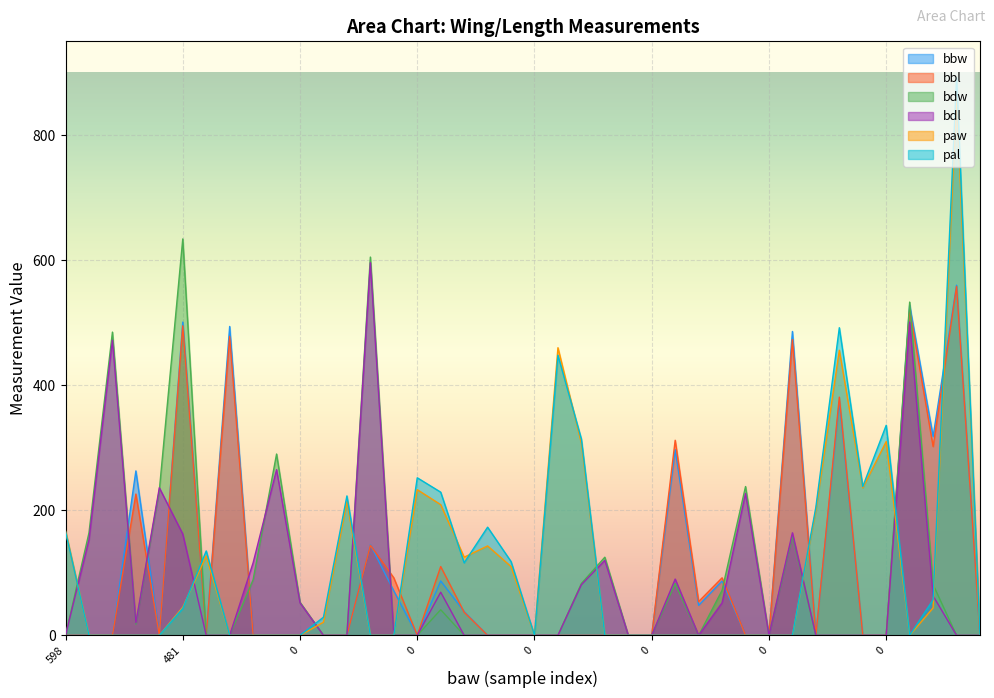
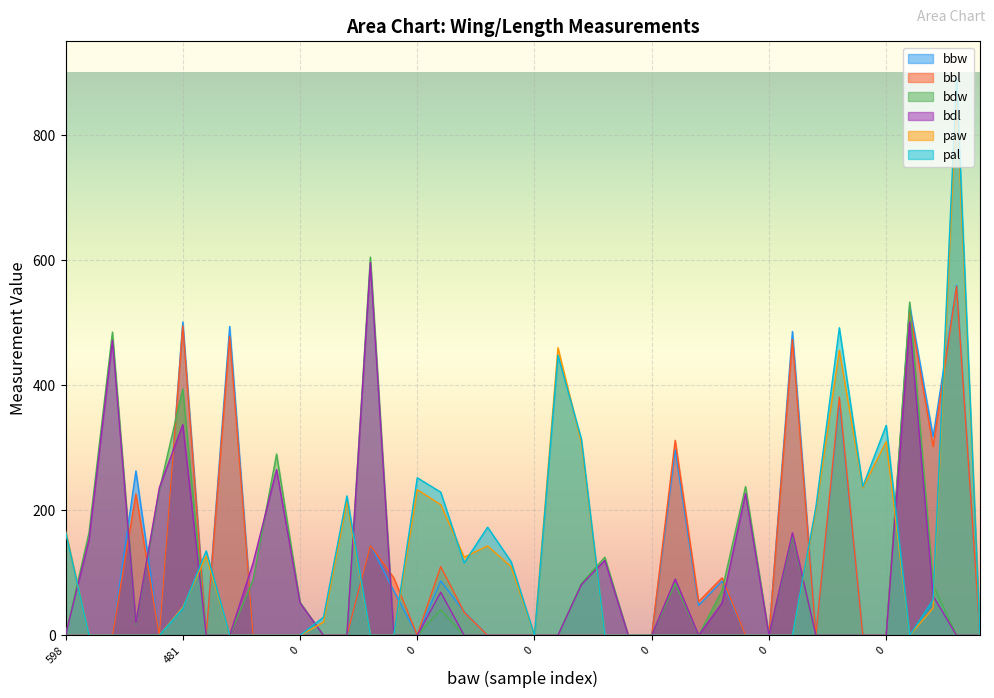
  {
    "bdw": {
-     "481": 630
+     "481": 390
    },
    "bdl": {
-     "481": 160
+     "481": 340
    }
  }
